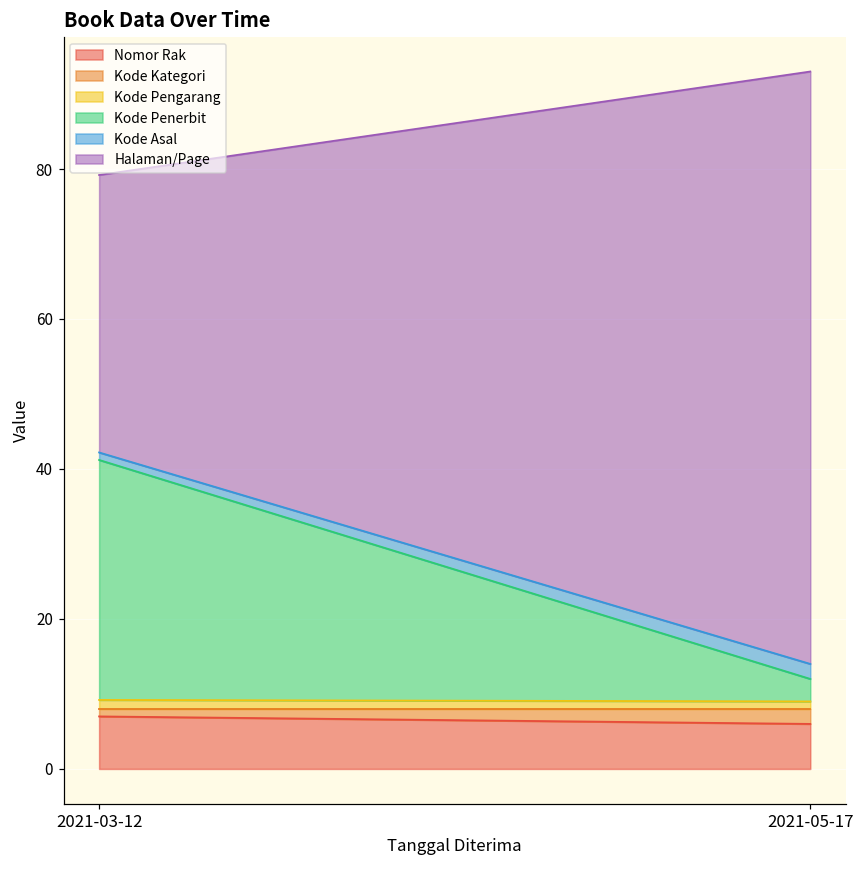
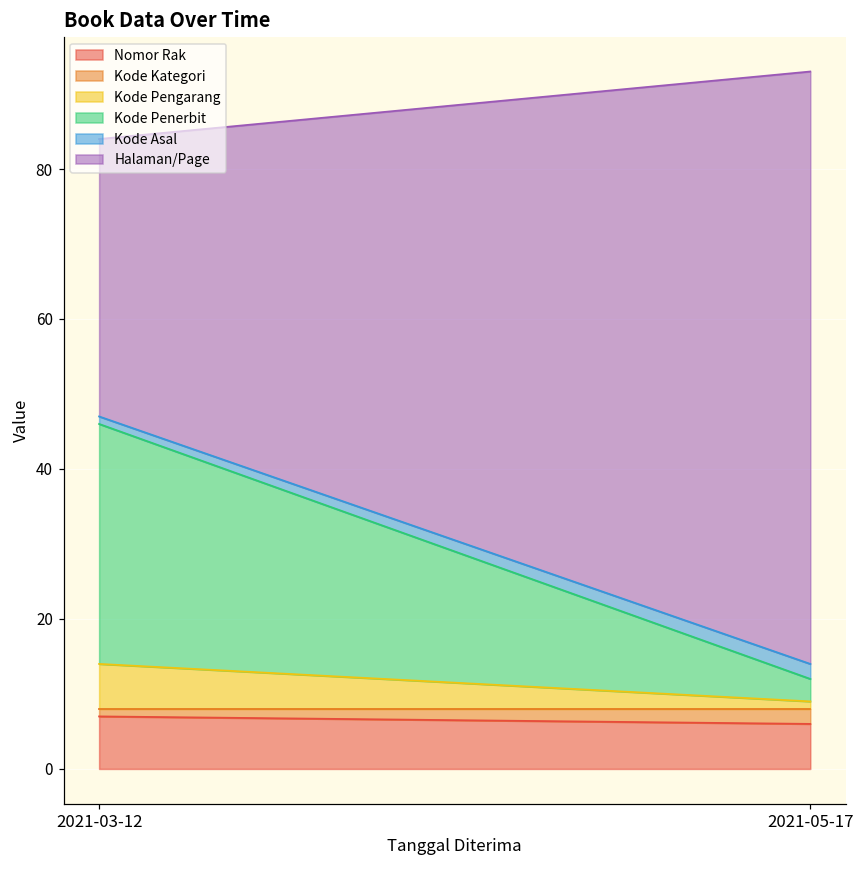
  {
    "Kode Pengarang": {
-     "2021-03-12": 1,
+     "2021-03-12": 6,
      "2021-05-17": 1
    },
    "Kode Penerbit": {
      "2021-03-12": 32,
      "2021-05-17": 3
    },
    "Kode Asal": {
      "2021-03-12": 1,
      "2021-05-17": 2
    },
    "Halaman/Page": {
      "2021-05-17": 79
    }
  }
